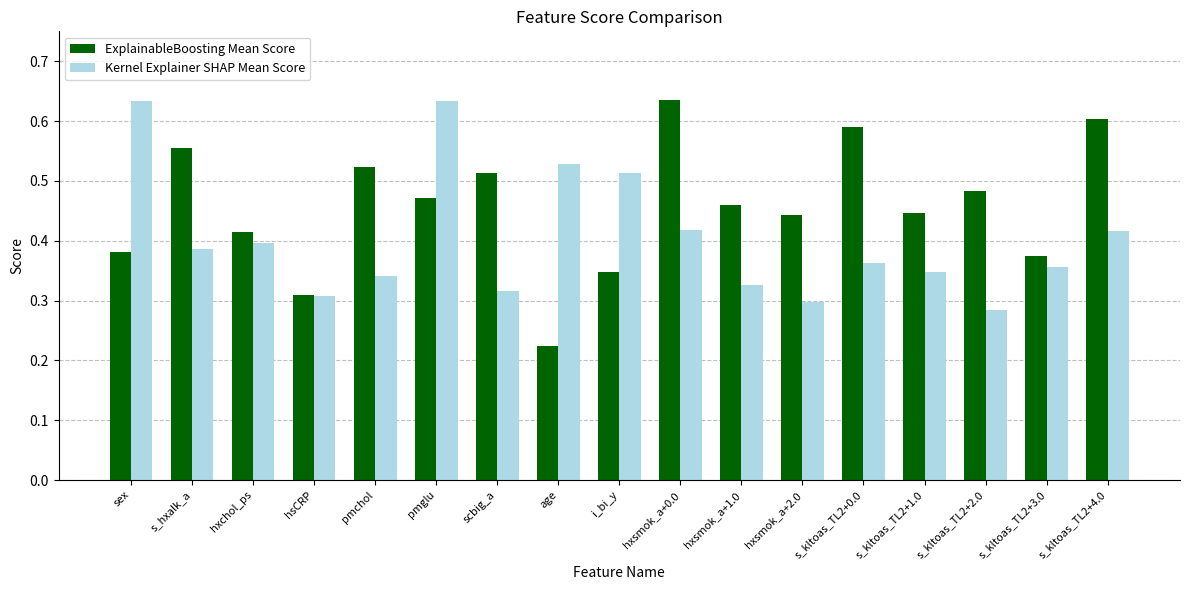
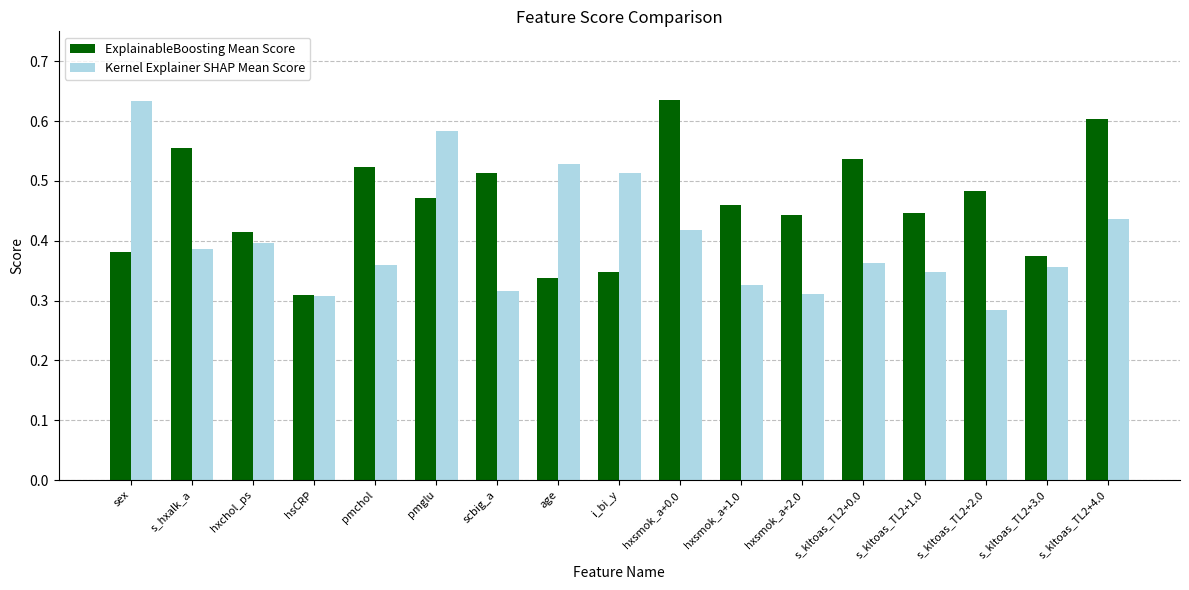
  {
    "ExplainableBoosting Mean Score": {
      "sex": 0.38,
      "s_hxalk_a": 0.55,
      "hxchol_ps": 0.42,
      "hsCRP": 0.31,
      "pmchol": 0.52,
      "pmglu": 0.47,
      "scbig_a": 0.51,
-     "age": 0.22,
+     "age": 0.34,
      "i_bi_y": 0.35,
      "hxsmok_a+0.0": 0.64,
      "hxsmok_a+1.0": 0.46,
      "hxsmok_a+2.0": 0.44,
-     "s_kltoas_TL2+0.0": 0.59,
+     "s_kltoas_TL2+0.0": 0.54,
      "s_kltoas_TL2+1.0": 0.45,
      "s_kltoas_TL2+2.0": 0.48,
      "s_kltoas_TL2+3.0": 0.38,
      "s_kltoas_TL2+4.0": 0.60
    },
    "Kernel Explainer SHAP Mean Score": {
      "sex": 0.63,
      "s_hxalk_a": 0.39,
      "hxchol_ps": 0.40,
      "hsCRP": 0.31,
-     "pmchol": 0.34,
-     "pmglu": 0.63,
+     "pmchol": 0.36,
+     "pmglu": 0.58,
      "scbig_a": 0.32,
      "age": 0.53,
      "i_bi_y": 0.51,
      "hxsmok_a+0.0": 0.42,
      "hxsmok_a+1.0": 0.33,
-     "hxsmok_a+2.0": 0.30,
+     "hxsmok_a+2.0": 0.31,
      "s_kltoas_TL2+0.0": 0.36,
      "s_kltoas_TL2+1.0": 0.35,
      "s_kltoas_TL2+2.0": 0.28,
      "s_kltoas_TL2+3.0": 0.36,
-     "s_kltoas_TL2+4.0": 0.42
+     "s_kltoas_TL2+4.0": 0.44
    }
  }
